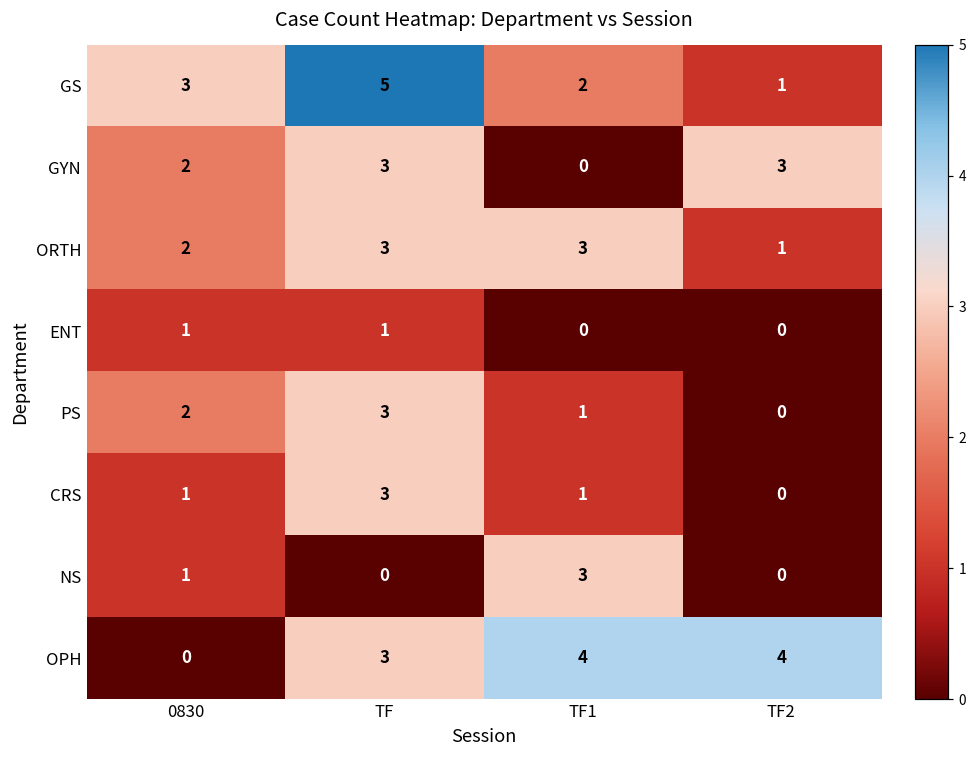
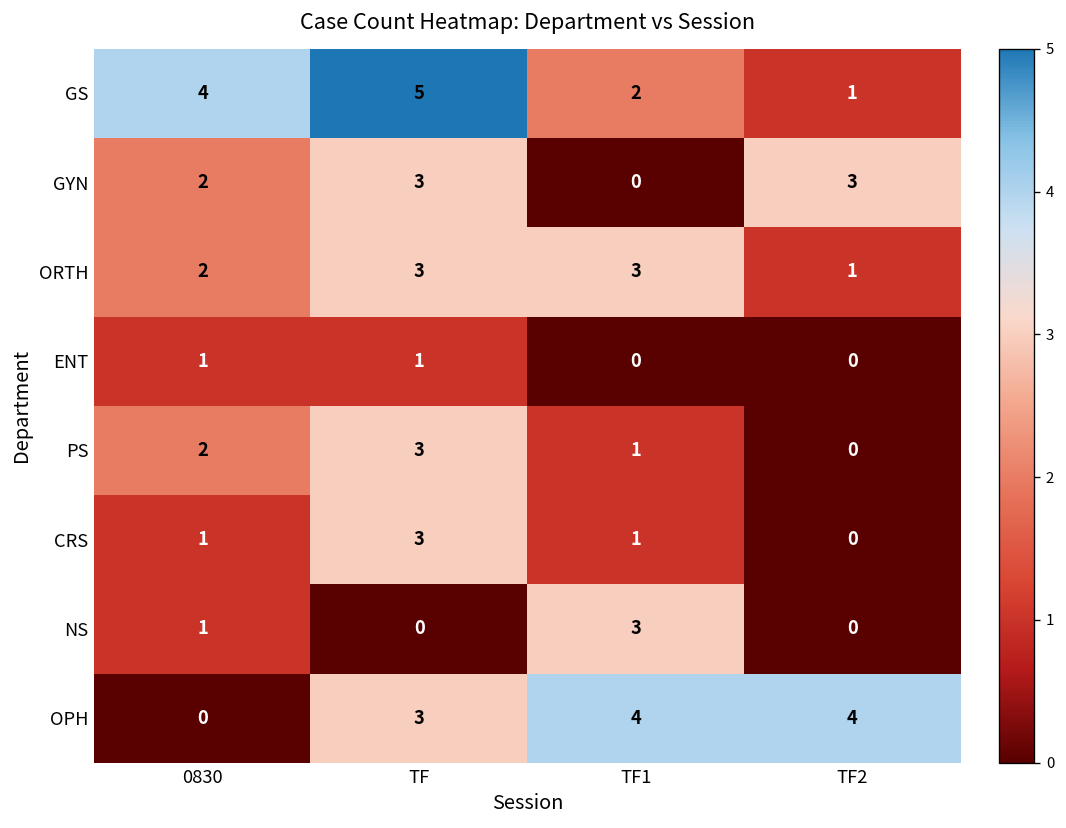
  {
    "GS": {
-     "0830": 3,
+     "0830": 4,
      "TF": 5,
      "TF1": 2,
      "TF2": 1
    },
    "GYN": {
      "0830": 2,
      "TF": 3,
      "TF1": 0,
      "TF2": 3
    },
    "ORTH": {
      "0830": 2,
      "TF": 3,
      "TF1": 3,
      "TF2": 1
    },
    "ENT": {
      "0830": 1,
      "TF": 1,
      "TF1": 0,
      "TF2": 0
    },
    "PS": {
      "0830": 2,
      "TF": 3,
      "TF1": 1,
      "TF2": 0
    },
    "CRS": {
      "0830": 1,
      "TF": 3,
      "TF1": 1,
      "TF2": 0
    },
    "NS": {
      "0830": 1,
      "TF": 0,
      "TF1": 3,
      "TF2": 0
    },
    "OPH": {
      "0830": 0,
      "TF": 3,
      "TF1": 4,
      "TF2": 4
    }
  }
